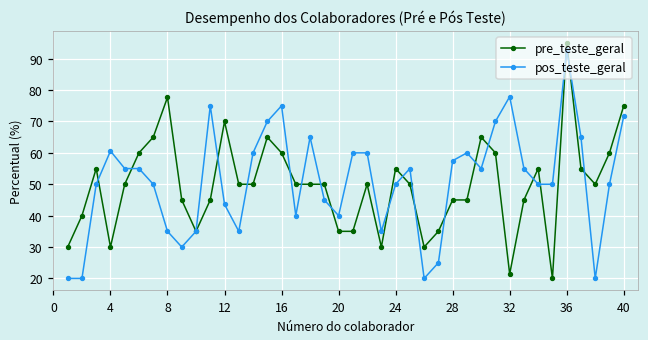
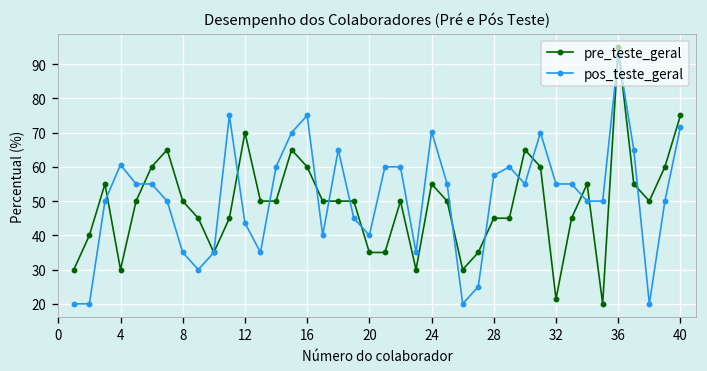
  {
    "pre_teste_geral": {
      "4": 30,
-     "8": 78,
+     "8": 50,
      "12": 70,
      "16": 60,
      "20": 35,
      "24": 55,
      "28": 45,
      "32": 21,
      "40": 75
    },
    "pos_teste_geral": {
      "4": 61,
      "8": 35,
      "12": 44,
      "16": 75,
      "20": 40,
-     "24": 50,
+     "24": 70,
      "28": 58,
-     "32": 78,
+     "32": 55,
      "40": 72
    }
  }
